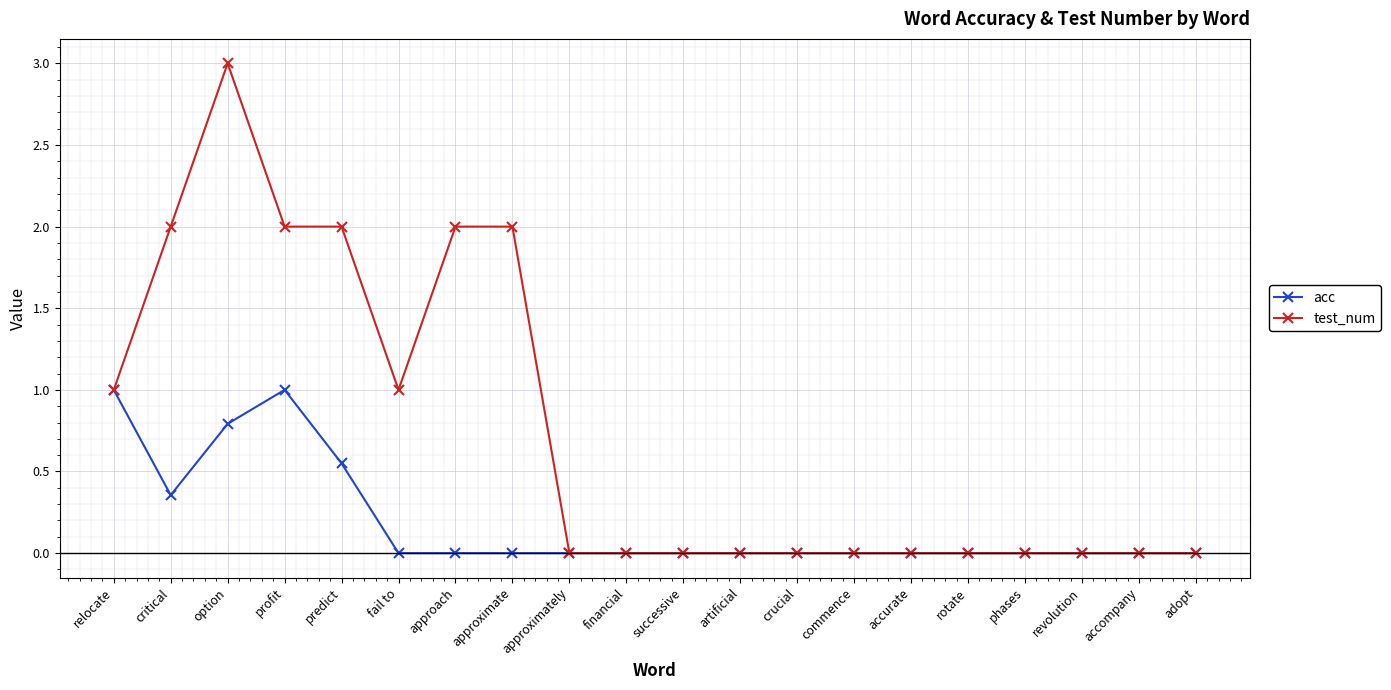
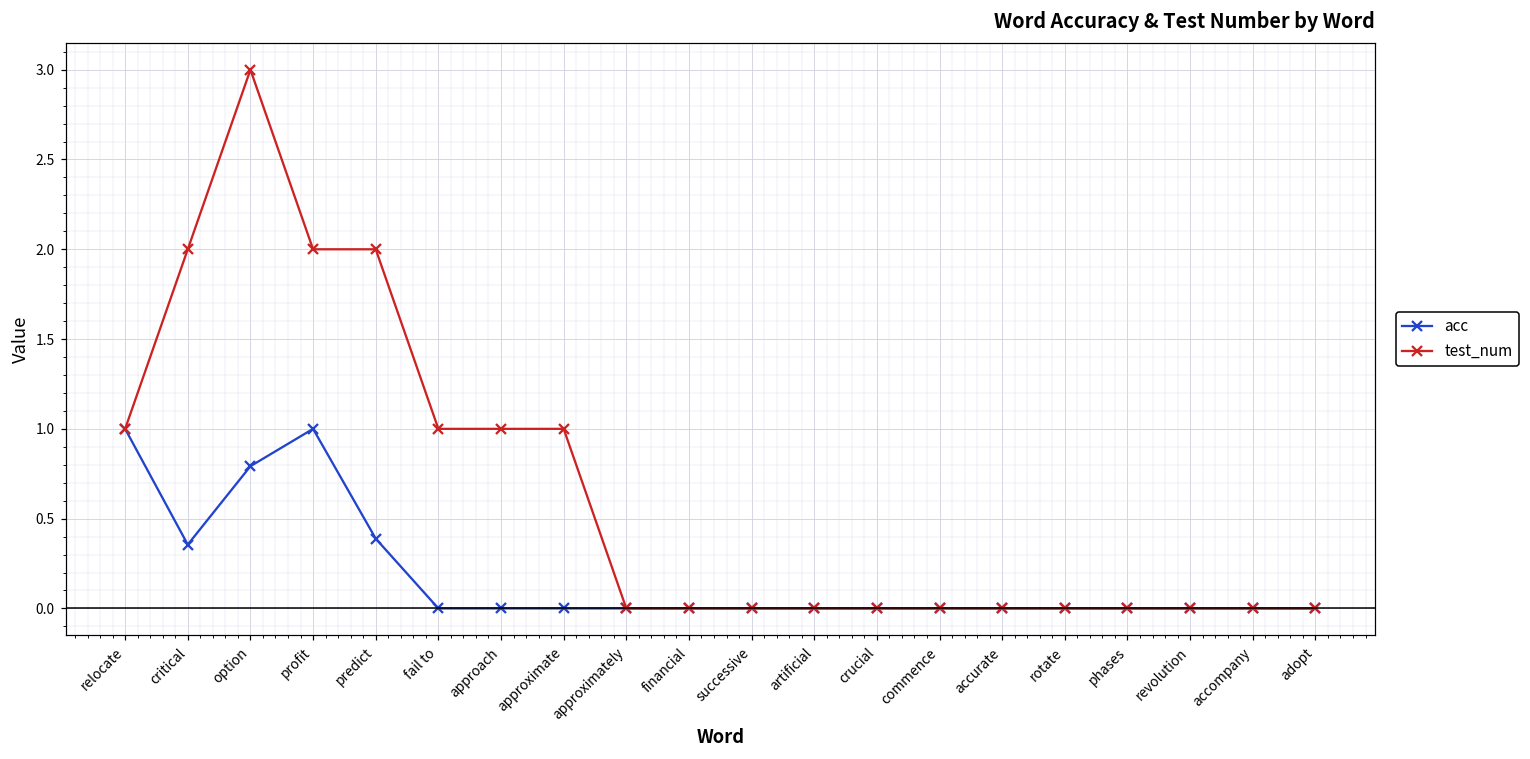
  {
    "acc": {
      "critical": 0.36,
      "option": 0.79,
      "profit": 1.00,
-     "predict": 0.55,
+     "predict": 0.39,
      "fail to": 0.00,
      "approach": 0.00,
      "approximate": 0.00
    },
    "test_num": {
      "critical": 2,
      "option": 3,
      "profit": 2,
      "predict": 2,
      "fail to": 1,
-     "approach": 2,
-     "approximate": 2
+     "approach": 1,
+     "approximate": 1
    }
  }
